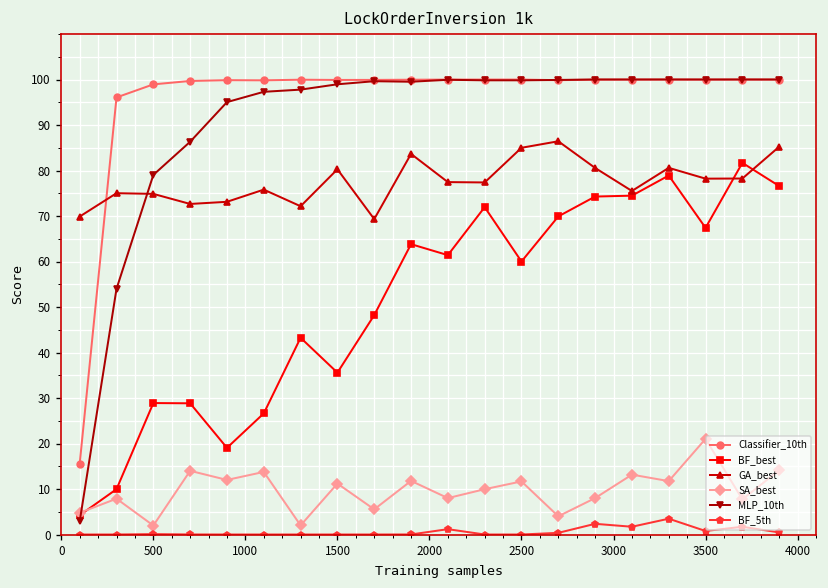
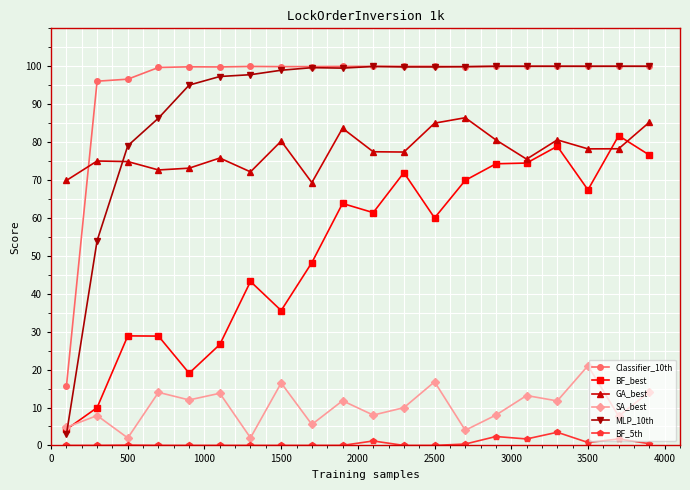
  {
    "Classifier_10th": {
-     "500": 99,
+     "500": 97,
      "1500": 100
    },
    "SA_best": {
      "500": 2,
-     "1500": 11,
-     "2500": 12,
+     "1500": 16,
+     "2500": 17,
      "3500": 21
    },
    "BF_5th": {
      "500": 0,
      "1500": 0,
      "2500": 0,
      "3500": 1
    }
  }
